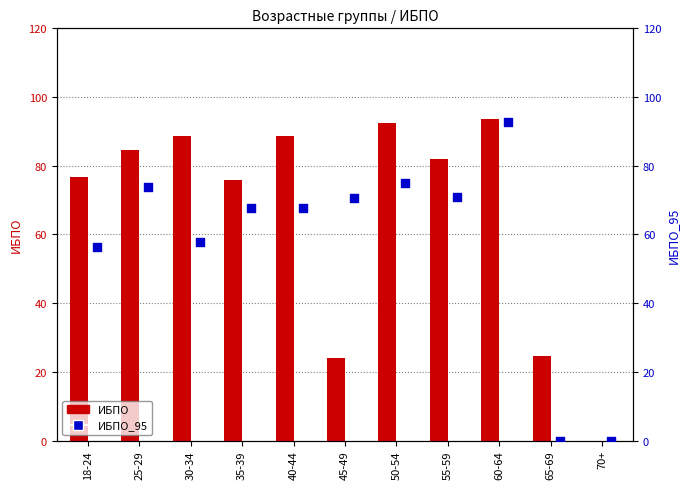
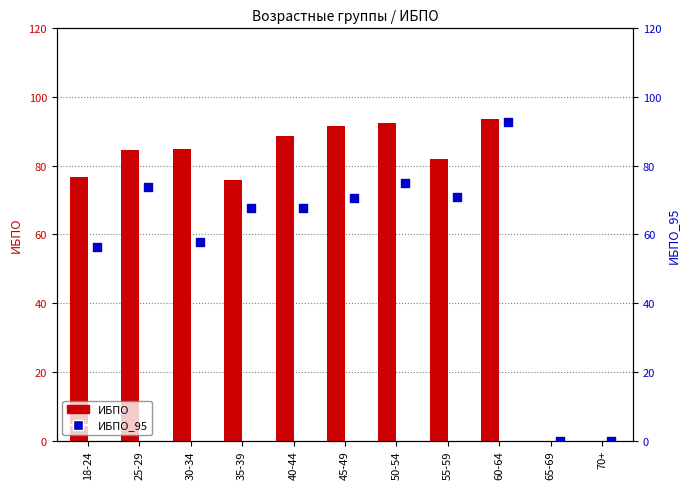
  {
    "ИБПО": {
      "18-24": 77,
      "25-29": 85,
-     "30-34": 89,
+     "30-34": 85,
      "35-39": 76,
      "40-44": 89,
-     "45-49": 24,
+     "45-49": 92,
      "50-54": 93,
      "55-59": 82,
      "60-64": 94,
-     "65-69": 25,
+     "65-69": 0,
      "70+": 0
    }
  }
